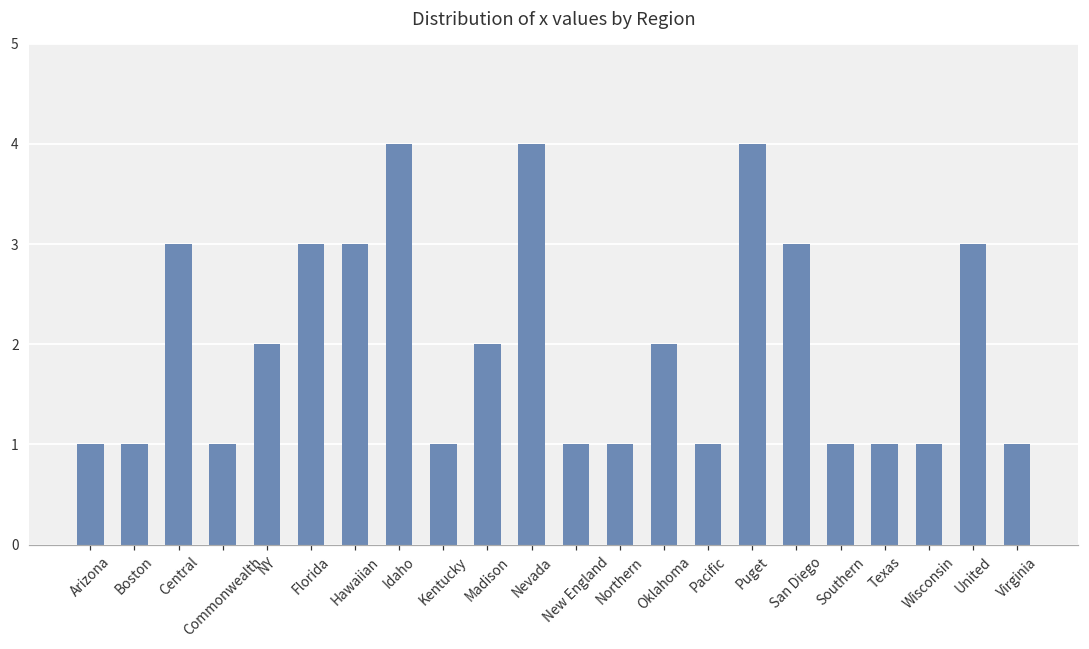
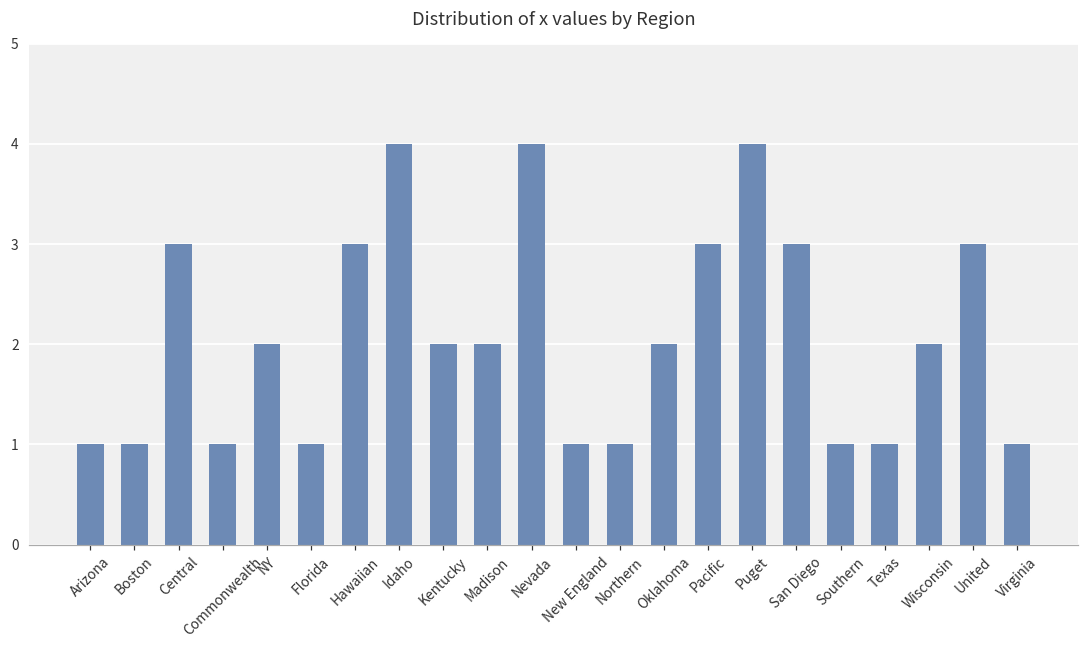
  {
    "Arizona": 1,
    "Boston": 1,
    "Central": 3,
    "Commonwealth": 1,
    "NY": 2,
-   "Florida": 3,
+   "Florida": 1,
    "Hawaiian": 3,
    "Idaho": 4,
-   "Kentucky": 1,
+   "Kentucky": 2,
    "Madison": 2,
    "Nevada": 4,
    "New England": 1,
    "Northern": 1,
    "Oklahoma": 2,
-   "Pacific": 1,
+   "Pacific": 3,
    "Puget": 4,
    "San Diego": 3,
    "Southern": 1,
    "Texas": 1,
-   "Wisconsin": 1,
+   "Wisconsin": 2,
    "United": 3,
    "Virginia": 1
  }
